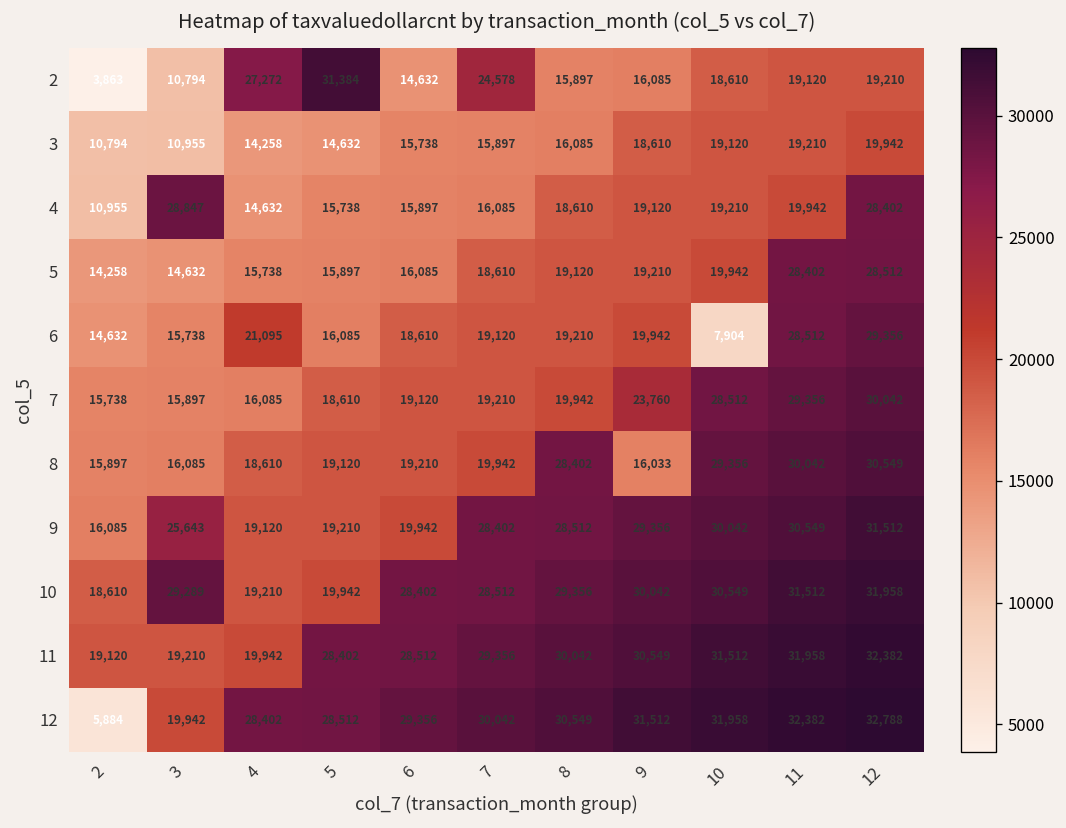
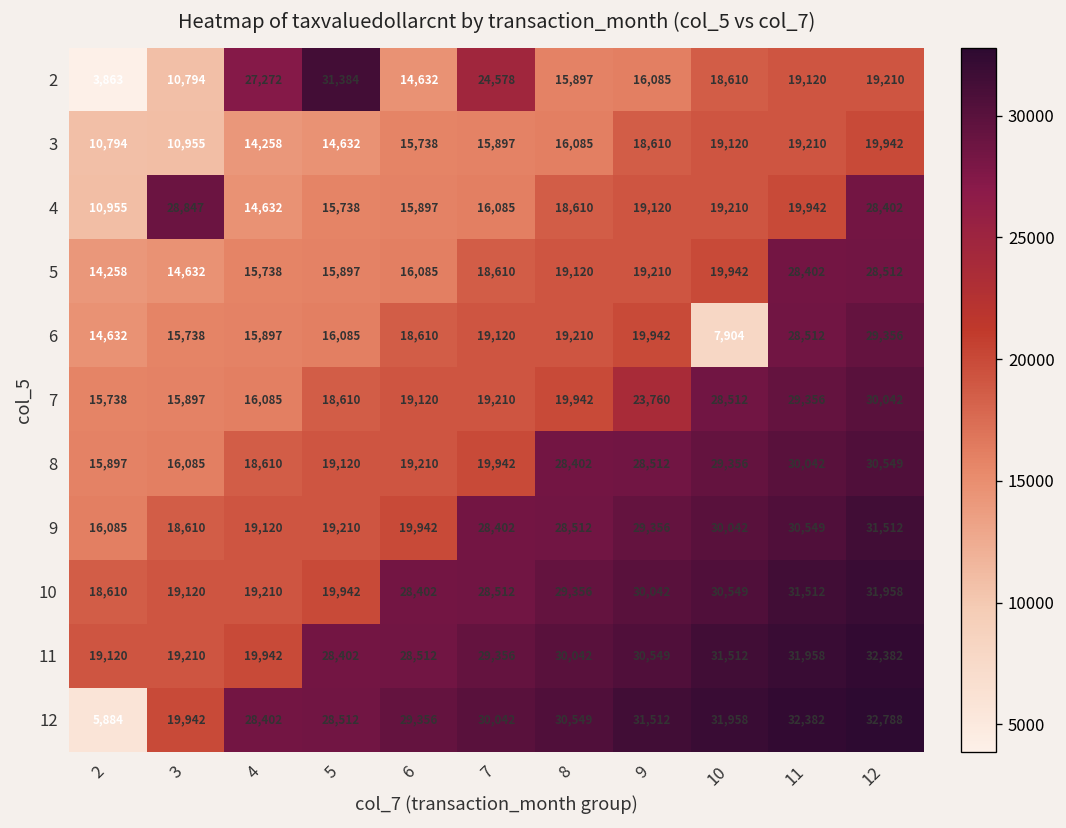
  {
    "2": {
      "3": "10,794",
      "4": "27,272",
      "6": "14,632",
      "7": "24,578",
      "8": "15,897",
      "9": "16,085",
      "10": "18,610",
      "11": "19,120",
      "12": "19,210"
    },
    "3": {
      "2": "10,794",
      "3": "10,955",
      "4": "14,258",
      "5": "14,632",
      "6": "15,738",
      "7": "15,897",
      "8": "16,085",
      "9": "18,610",
      "10": "19,120",
      "11": "19,210",
      "12": "19,942"
    },
    "4": {
      "2": "10,955",
      "3": "28,847",
      "4": "14,632",
      "5": "15,738",
      "6": "15,897",
      "7": "16,085",
      "8": "18,610",
      "9": "19,120",
      "10": "19,210",
      "11": "19,942",
      "12": "28,402"
    },
    "5": {
      "2": "14,258",
      "3": "14,632",
      "4": "15,738",
      "5": "15,897",
      "6": "16,085",
      "7": "18,610",
      "8": "19,120",
      "9": "19,210",
      "10": "19,942",
      "11": "28,402",
      "12": "28,512"
    },
    "6": {
      "2": "14,632",
      "3": "15,738",
-     "4": "21,095",
+     "4": "15,897",
      "5": "16,085",
      "6": "18,610",
      "7": "19,120",
      "8": "19,210",
      "9": "19,942",
      "10": "7,904",
      "11": "28,512",
      "12": "29,356"
    },
    "7": {
      "2": "15,738",
      "3": "15,897",
      "4": "16,085",
      "5": "18,610",
      "6": "19,120",
      "7": "19,210",
      "8": "19,942",
      "9": "23,760",
      "10": "28,512",
      "11": "29,356"
    },
    "8": {
      "2": "15,897",
      "3": "16,085",
      "4": "18,610",
      "5": "19,120",
      "6": "19,210",
      "7": "19,942",
      "8": "28,402",
-     "9": "16,033",
+     "9": "28,512",
      "10": "29,356"
    },
    "9": {
      "2": "16,085",
-     "3": "25,643",
+     "3": "18,610",
      "4": "19,120",
      "5": "19,210",
      "6": "19,942",
      "7": "28,402",
      "8": "28,512",
      "9": "29,356"
    },
    "10": {
      "2": "18,610",
-     "3": "29,289",
+     "3": "19,120",
      "4": "19,210",
      "5": "19,942",
      "6": "28,402",
      "7": "28,512",
      "8": "29,356"
    },
    "11": {
      "2": "19,120",
      "3": "19,210",
      "4": "19,942",
      "5": "28,402",
      "6": "28,512",
      "7": "29,356"
    },
    "12": {
      "3": "19,942",
      "4": "28,402",
      "5": "28,512",
      "6": "29,356"
    }
  }
